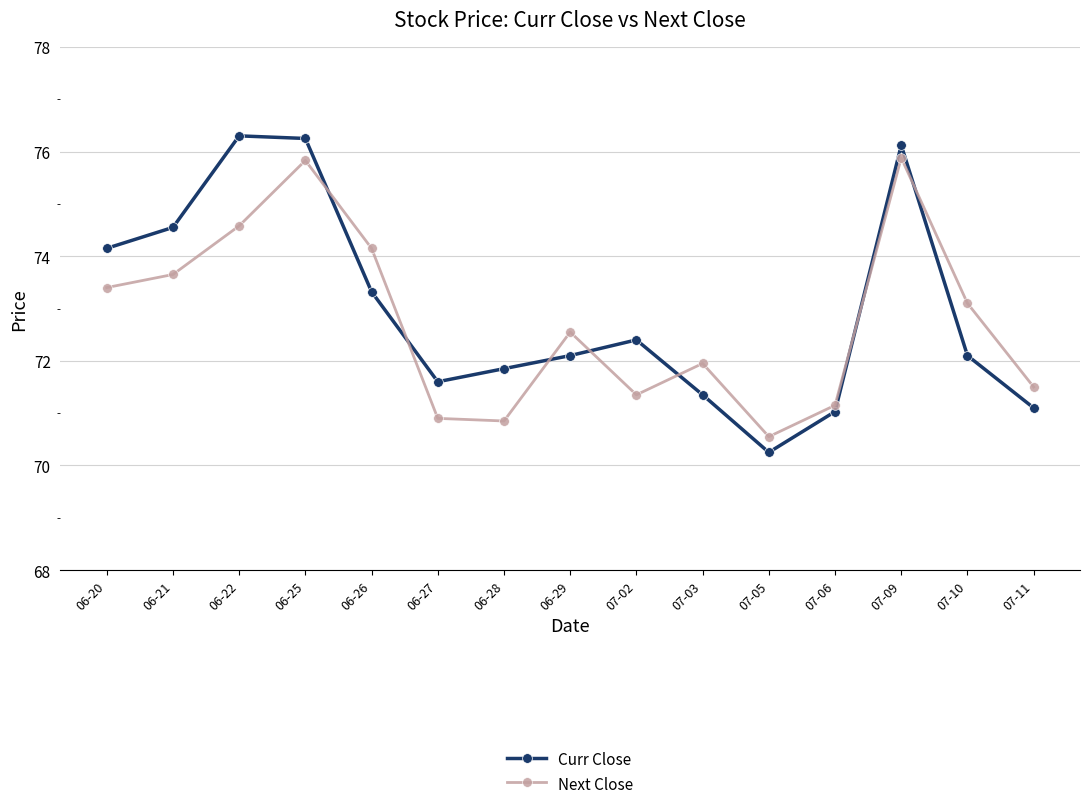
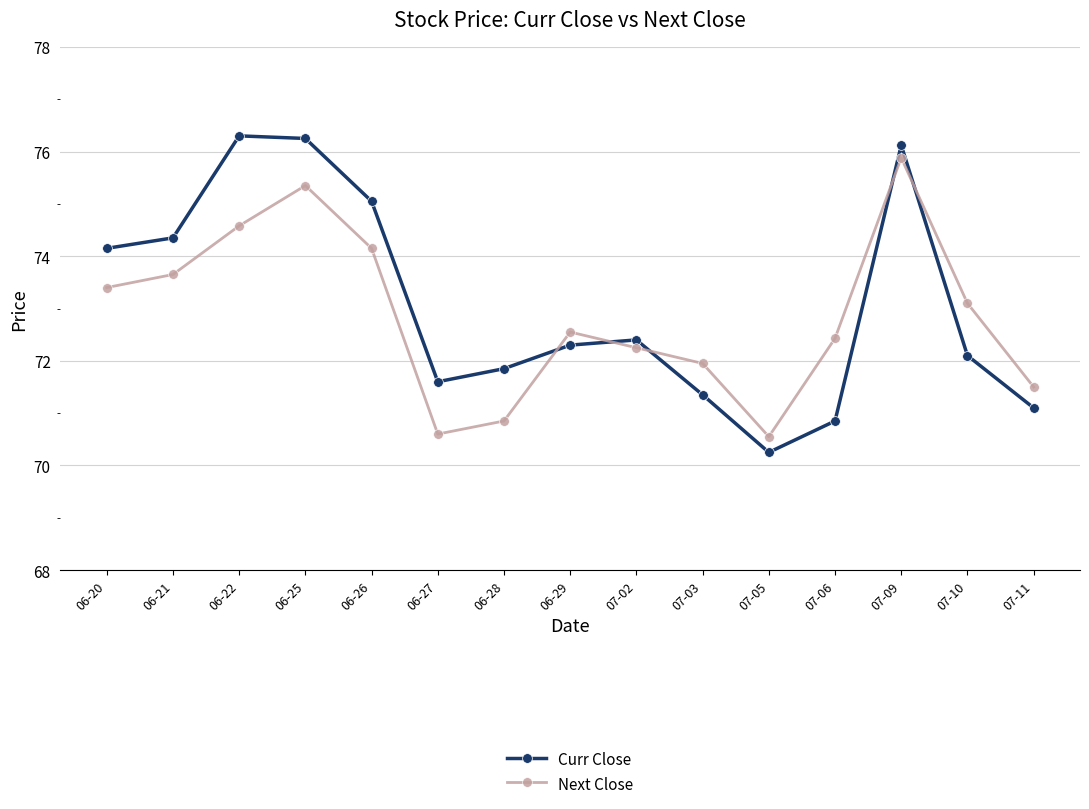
  {
    "Curr Close": {
      "06-20": 74.2,
-     "06-21": 74.6,
+     "06-21": 74.4,
      "06-22": 76.3,
      "06-25": 76.3,
-     "06-26": 73.3,
+     "06-26": 75.1,
      "06-27": 71.6,
      "06-28": 71.9,
-     "06-29": 72.1,
+     "06-29": 72.3,
      "07-02": 72.4,
      "07-03": 71.4,
      "07-05": 70.3,
-     "07-06": 71.0,
+     "07-06": 70.9,
      "07-09": 76.1,
      "07-10": 72.1,
      "07-11": 71.1
    },
    "Next Close": {
      "06-20": 73.4,
      "06-21": 73.7,
      "06-22": 74.6,
-     "06-25": 75.8,
+     "06-25": 75.4,
      "06-26": 74.2,
-     "06-27": 70.9,
+     "06-27": 70.6,
      "06-28": 70.9,
      "06-29": 72.6,
-     "07-02": 71.4,
+     "07-02": 72.3,
      "07-03": 72.0,
      "07-05": 70.6,
-     "07-06": 71.2,
+     "07-06": 72.4,
      "07-09": 75.9,
      "07-10": 73.1,
      "07-11": 71.5
    }
  }
